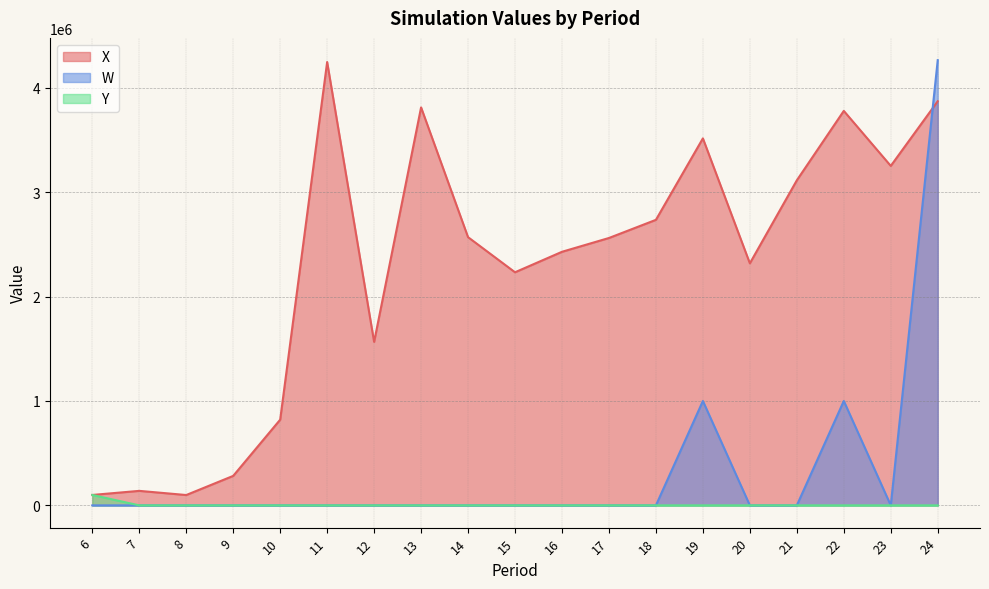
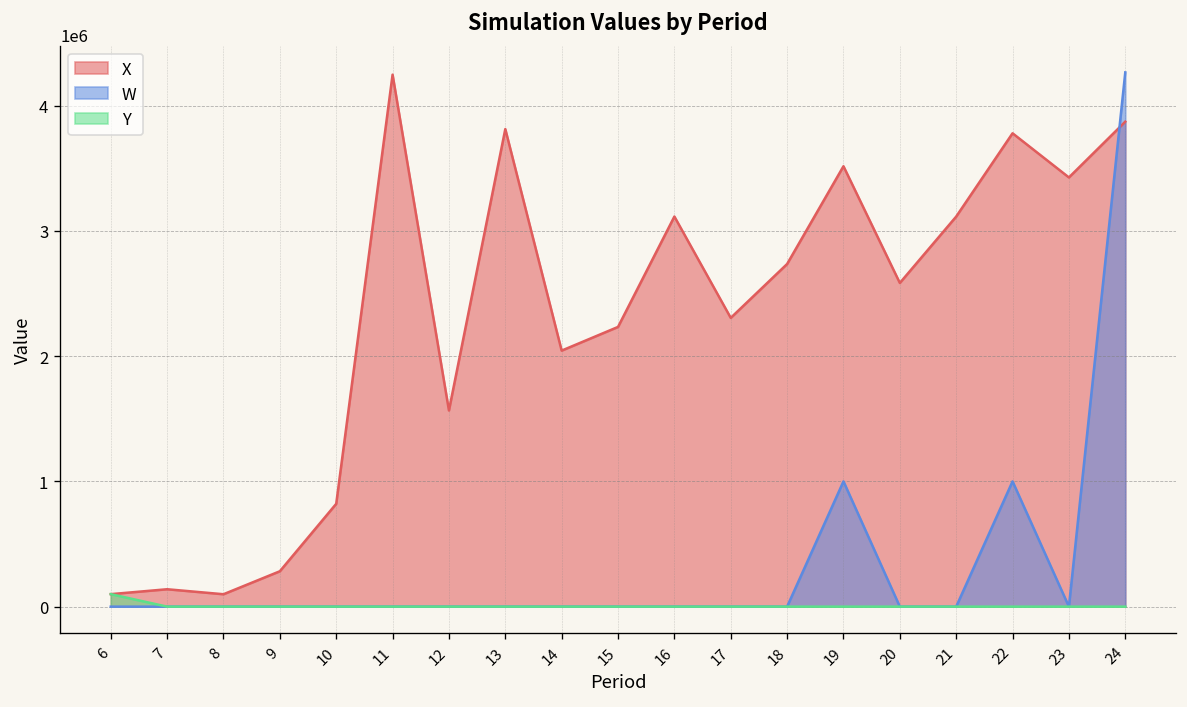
  {
    "X": {
      "7": 140000,
      "8": 100000,
      "9": 280000,
      "10": 820000,
      "11": 4250000,
      "12": 1570000,
      "13": 3810000,
-     "14": 2570000,
+     "14": 2040000,
      "15": 2230000,
-     "16": 2430000,
-     "17": 2560000,
+     "16": 3110000,
+     "17": 2310000,
      "18": 2740000,
      "19": 3520000,
-     "20": 2320000,
+     "20": 2580000,
      "21": 3110000,
      "22": 3780000,
-     "23": 3250000,
+     "23": 3430000,
      "24": 3870000
    },
    "W": {
      "6": 0,
      "19": 1000000,
      "22": 1000000,
      "24": 4270000
    },
    "Y": {
      "19": 0,
      "22": 0,
      "24": 0
    }
  }
